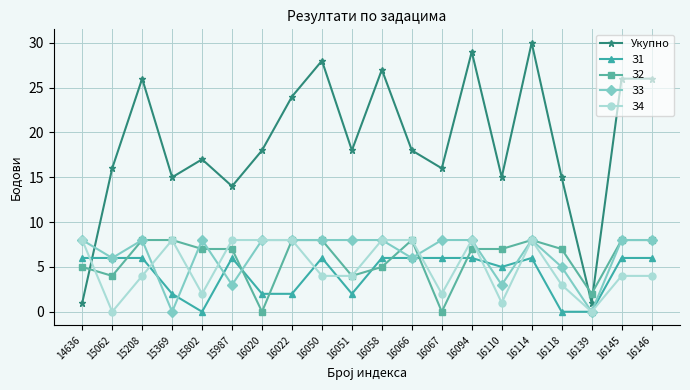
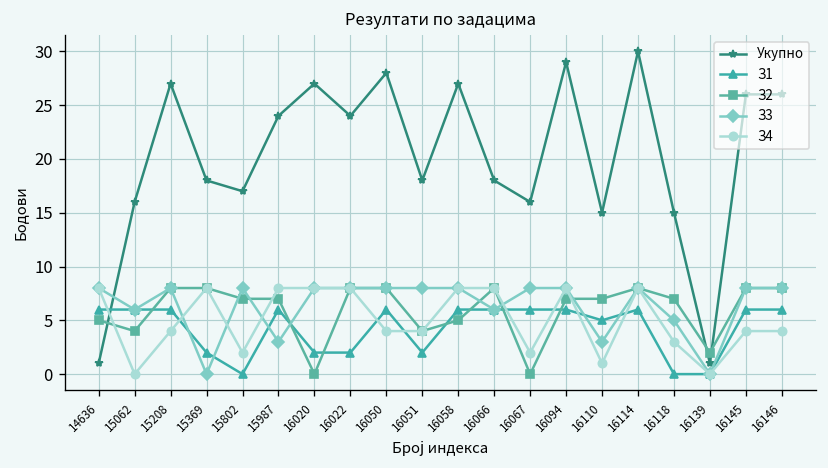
  {
    "Укупно": {
      "14636": 1,
      "15062": 16,
-     "15208": 26,
-     "15369": 15,
+     "15208": 27,
+     "15369": 18,
      "15802": 17,
-     "15987": 14,
-     "16020": 18,
+     "15987": 24,
+     "16020": 27,
      "16022": 24,
      "16050": 28,
      "16051": 18,
      "16058": 27,
      "16066": 18,
      "16067": 16,
      "16094": 29,
      "16110": 15,
      "16114": 30,
      "16118": 15,
      "16139": 1
    }
  }
